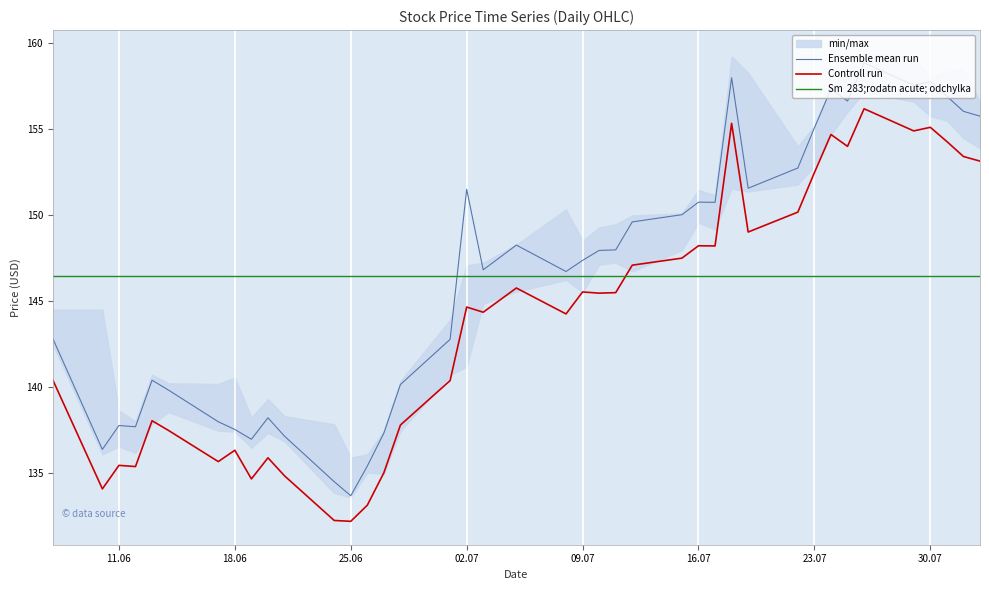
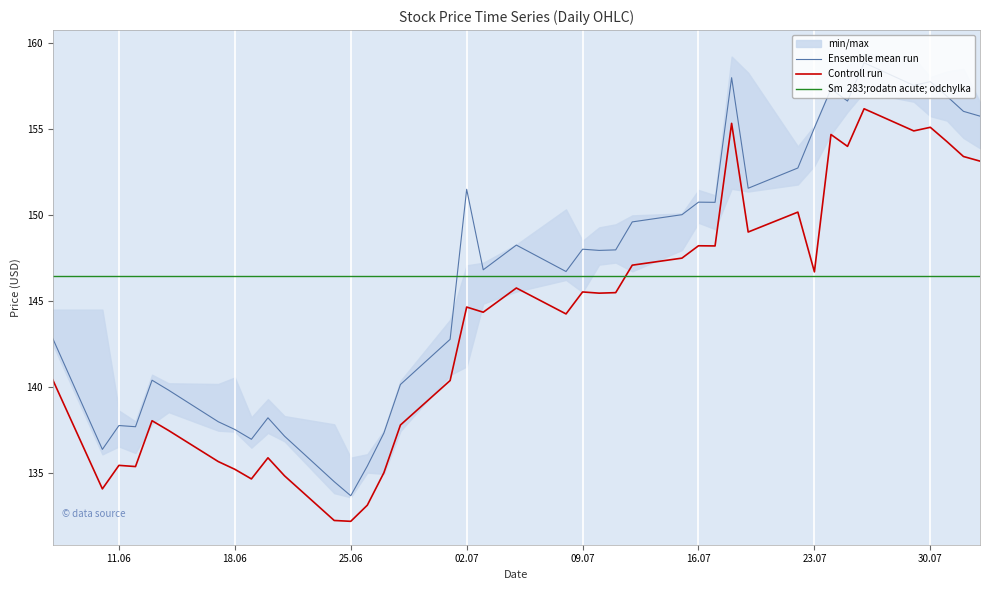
  {
    "Ensemble mean run": {
      "11.06": 137.7,
      "18.06": 137.5,
      "25.06": 133.7,
      "02.07": 151.5,
-     "09.07": 147.4,
+     "09.07": 148.0,
      "16.07": 150.8
    },
    "Controll run": {
      "11.06": 135.4,
-     "18.06": 136.3,
+     "18.06": 135.2,
      "25.06": 132.2,
      "02.07": 144.6,
      "09.07": 145.5,
      "16.07": 148.2,
-     "23.07": 152.5,
+     "23.07": 146.7,
      "30.07": 155.1
    }
  }
